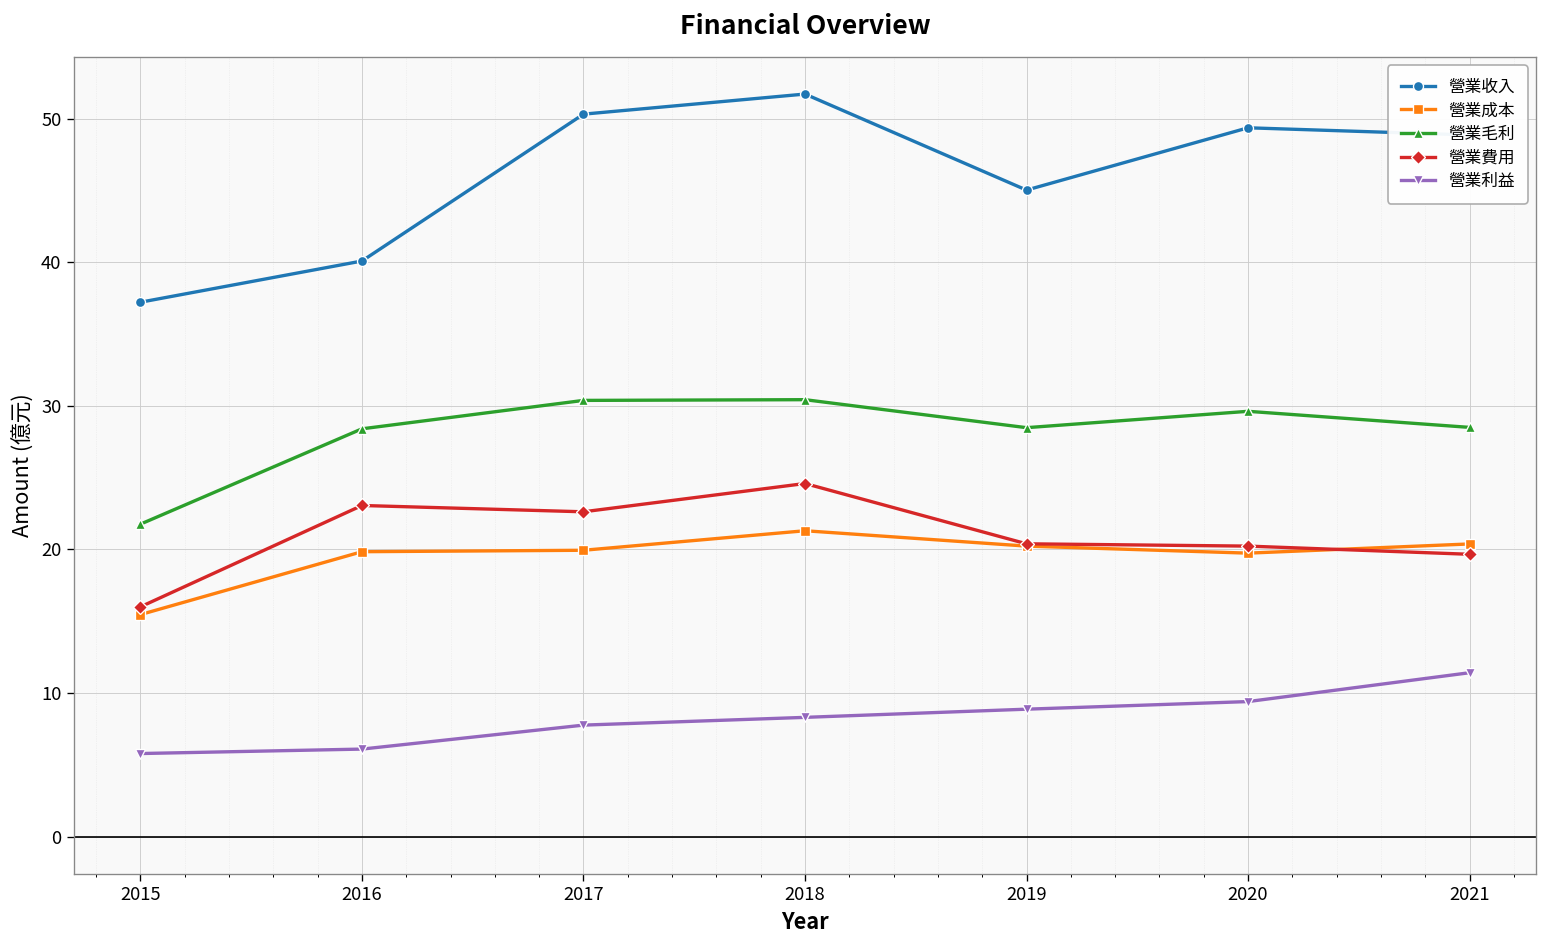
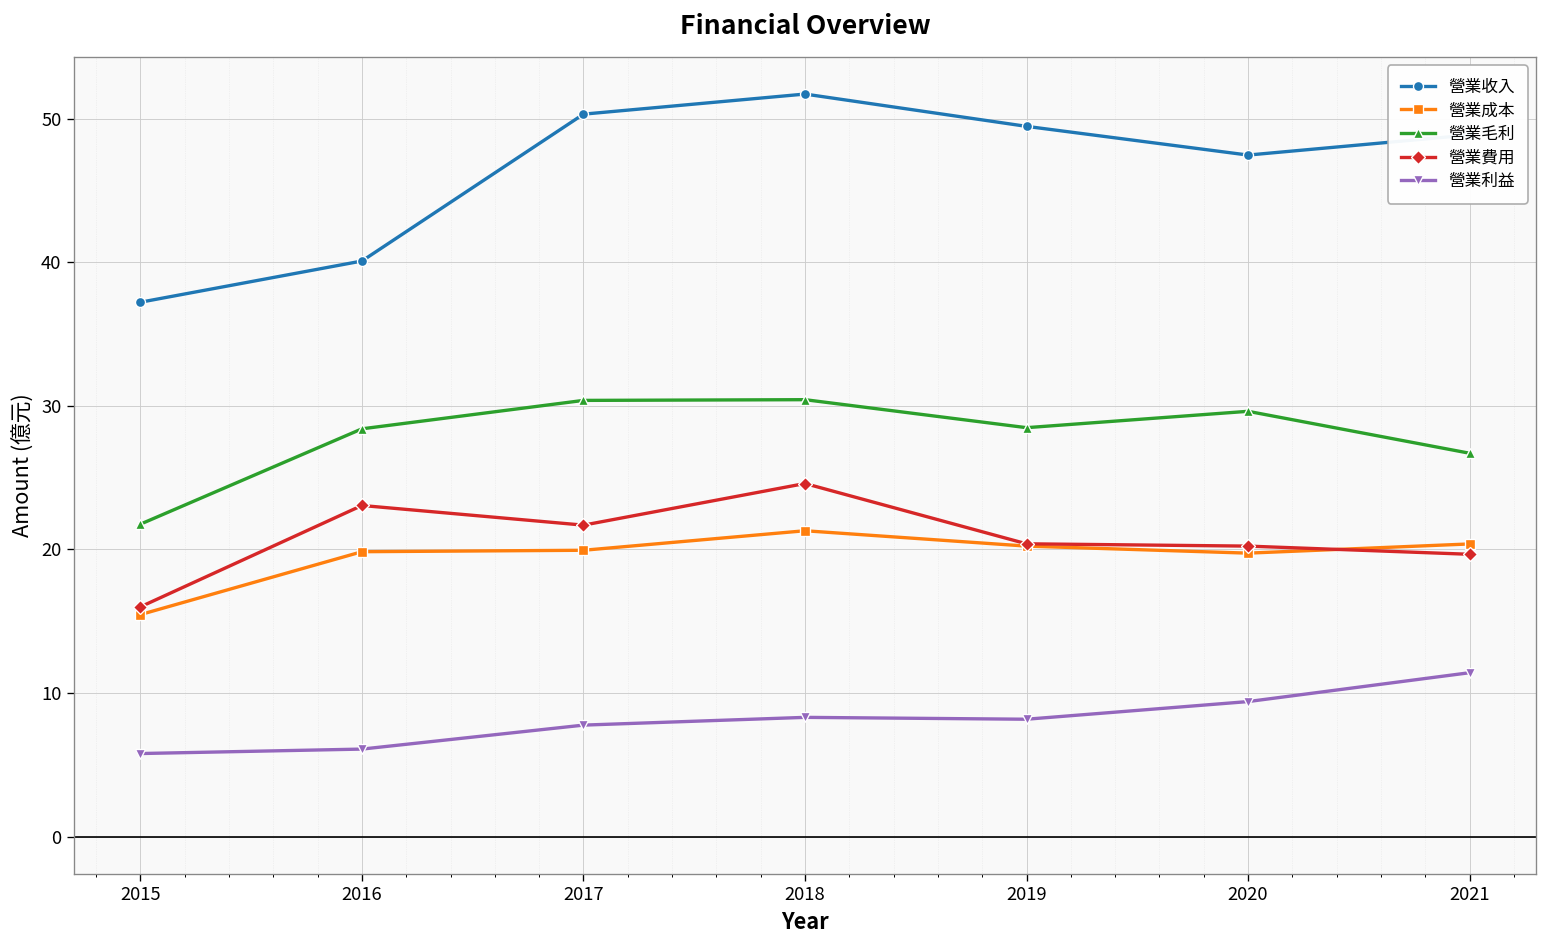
  {
    "營業收入": {
      "2015": 37.2,
      "2016": 40.1,
      "2017": 50.3,
      "2018": 51.7,
-     "2019": 45.0,
-     "2020": 49.4
+     "2019": 49.5,
+     "2020": 47.5
    },
    "營業成本": {
      "2015": 15.5,
      "2016": 19.8,
      "2017": 19.9,
      "2018": 21.3,
      "2020": 19.7,
      "2021": 20.4
    },
    "營業毛利": {
      "2015": 21.8,
      "2016": 28.4,
      "2017": 30.4,
      "2018": 30.4,
      "2019": 28.5,
      "2020": 29.6,
-     "2021": 28.5
+     "2021": 26.7
    },
    "營業費用": {
      "2015": 16.0,
      "2016": 23.1,
-     "2017": 22.6,
+     "2017": 21.7,
      "2018": 24.6,
      "2020": 20.2,
      "2021": 19.7
    },
    "營業利益": {
      "2015": 5.8,
      "2016": 6.1,
      "2017": 7.8,
      "2018": 8.3,
-     "2019": 8.9,
+     "2019": 8.2,
      "2020": 9.4,
      "2021": 11.4
    }
  }
